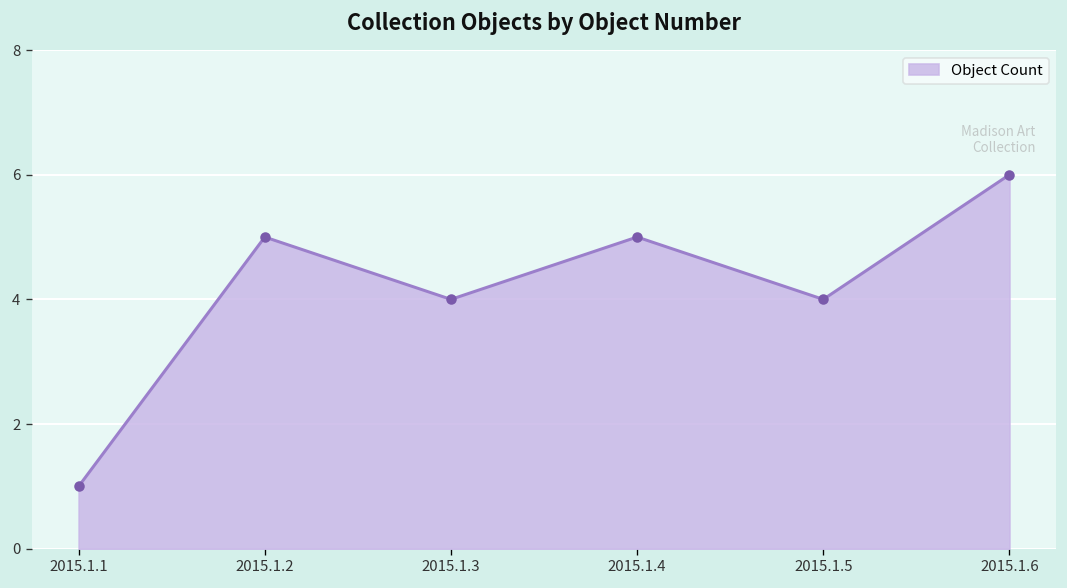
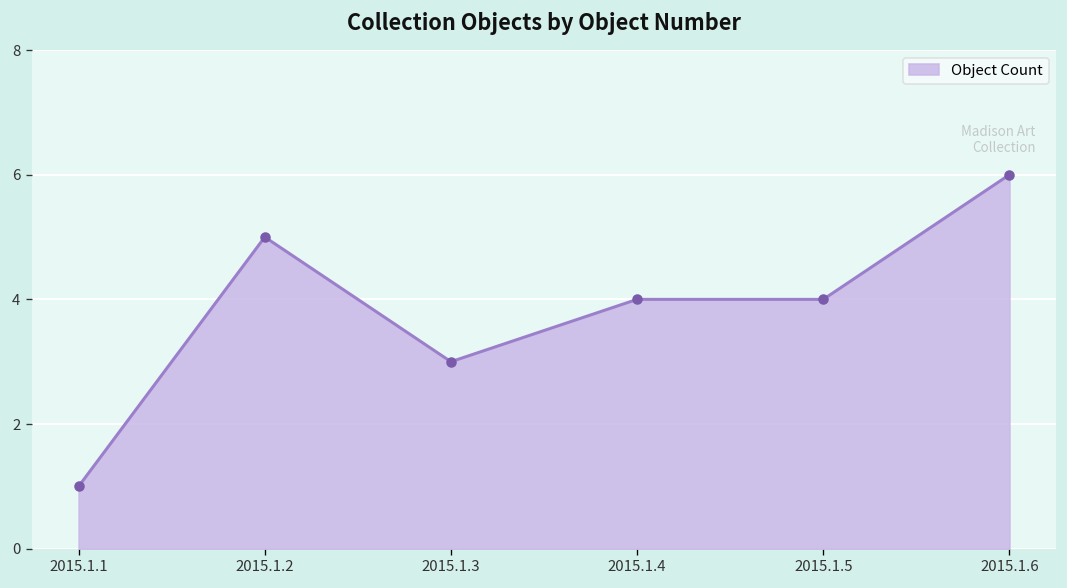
  {
    "2015.1.1": 1,
    "2015.1.2": 5,
-   "2015.1.3": 4,
-   "2015.1.4": 5,
+   "2015.1.3": 3,
+   "2015.1.4": 4,
    "2015.1.5": 4,
    "2015.1.6": 6
  }
